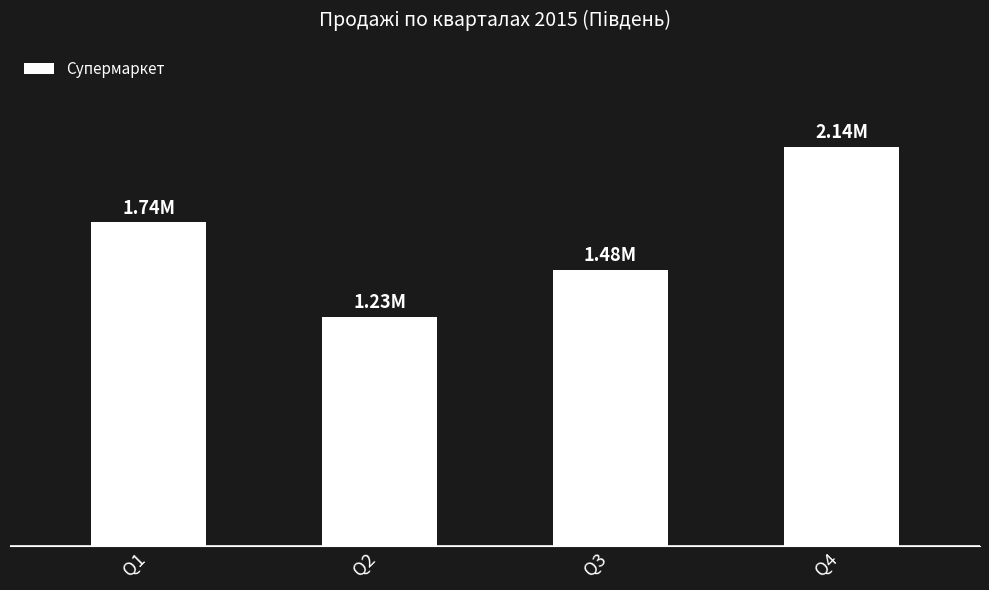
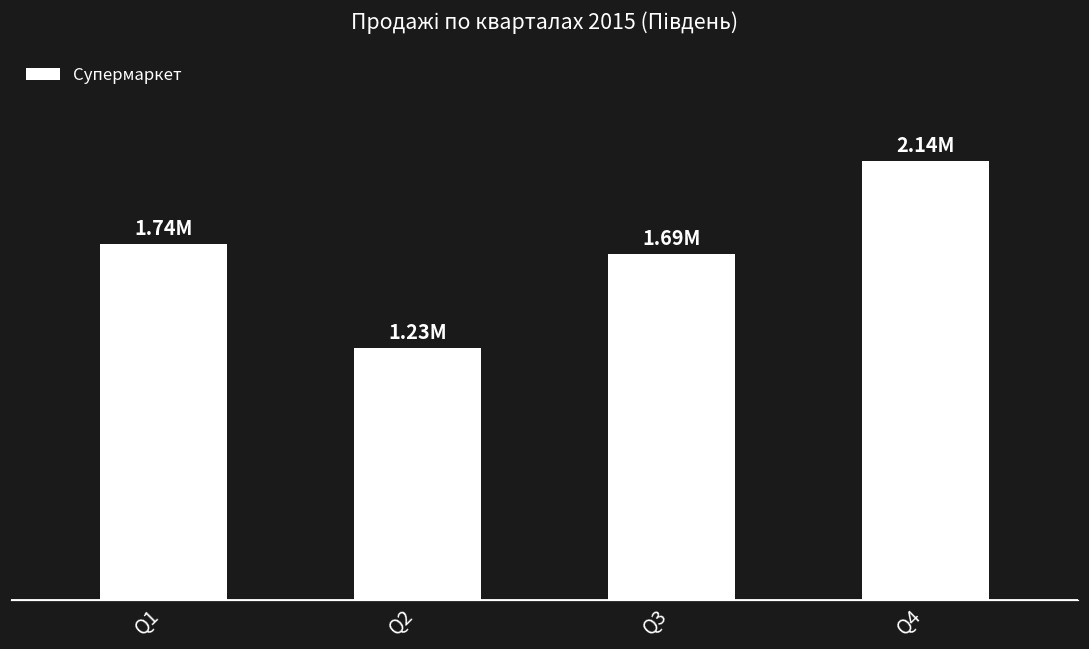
  {
    "Q1": "1.74M",
    "Q2": "1.23M",
-   "Q3": "1.48M",
+   "Q3": "1.69M",
    "Q4": "2.14M"
  }
